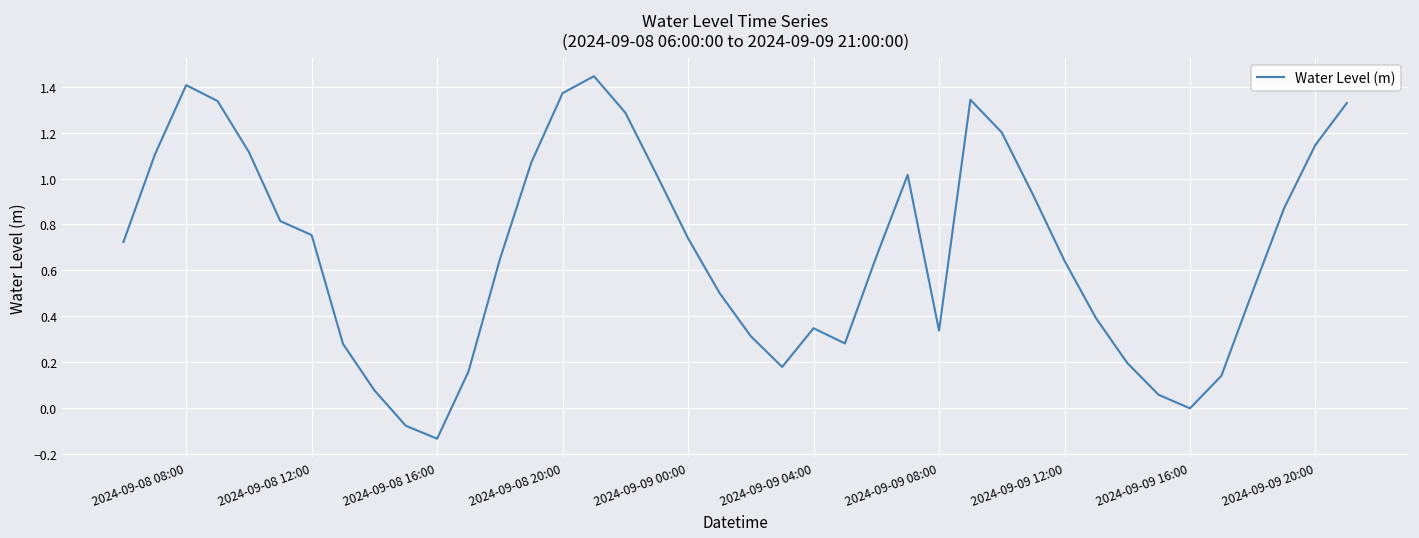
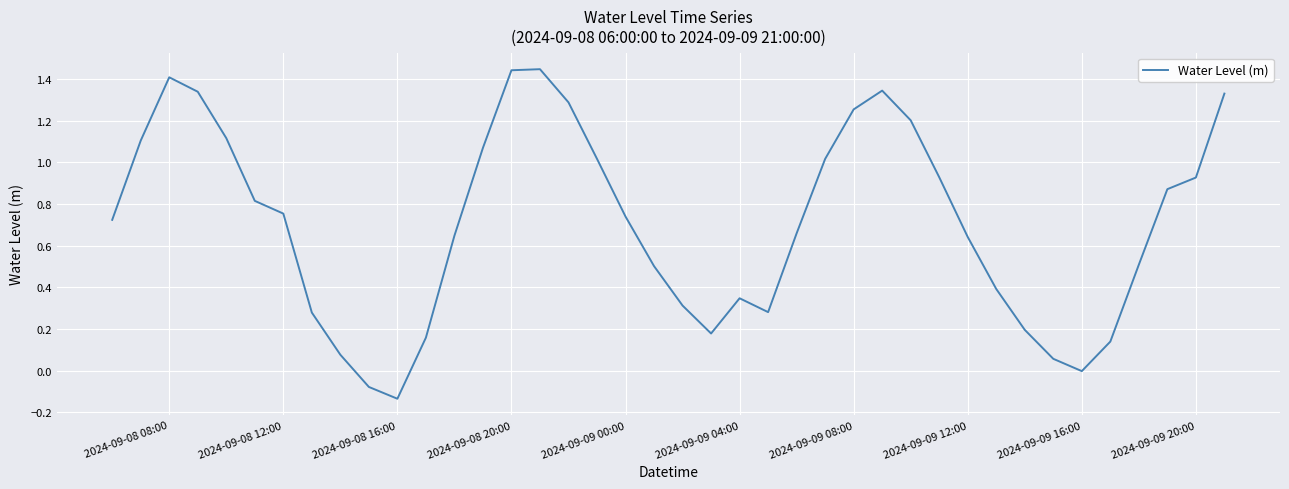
  {
    "2024-09-08 08:00": 1.41,
    "2024-09-08 12:00": 0.75,
    "2024-09-08 16:00": -0.13,
-   "2024-09-08 20:00": 1.37,
+   "2024-09-08 20:00": 1.44,
    "2024-09-09 00:00": 0.74,
    "2024-09-09 04:00": 0.35,
-   "2024-09-09 08:00": 0.34,
+   "2024-09-09 08:00": 1.25,
    "2024-09-09 12:00": 0.64,
    "2024-09-09 16:00": 0.00,
-   "2024-09-09 20:00": 1.15
+   "2024-09-09 20:00": 0.93
  }
